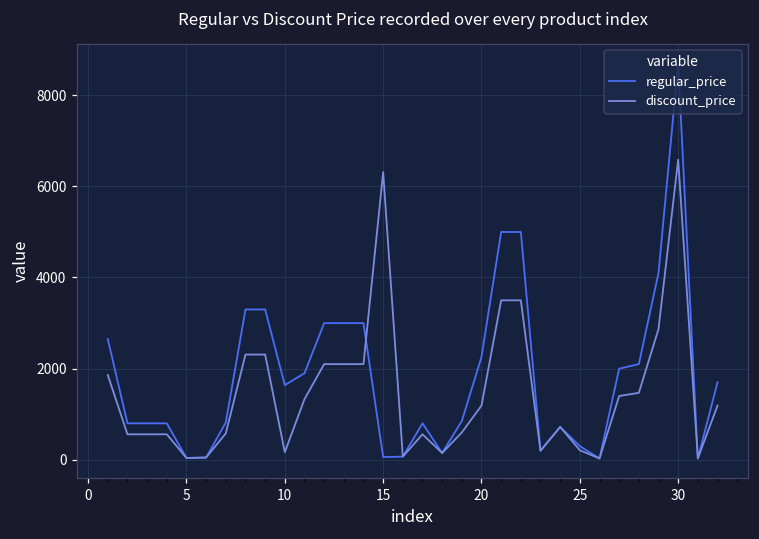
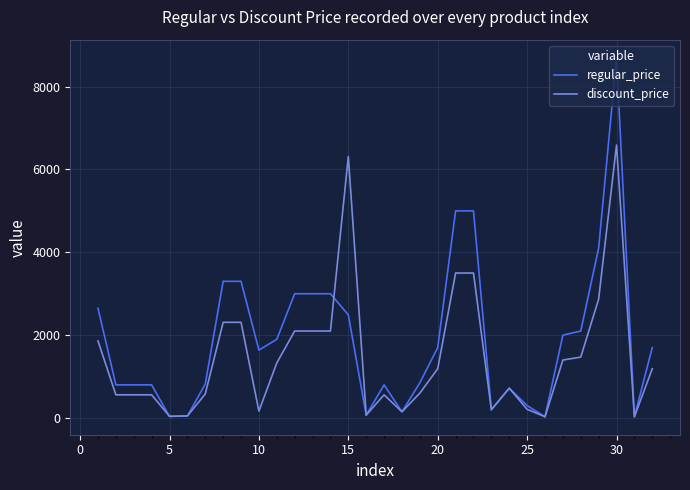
  {
    "regular_price": {
      "10": 1600,
-     "15": 100,
-     "20": 2300,
+     "15": 2500,
+     "20": 1700,
      "25": 300
    },
    "discount_price": {
      "10": 200,
      "15": 6300,
      "20": 1200,
      "25": 200,
      "30": 6600
    }
  }
